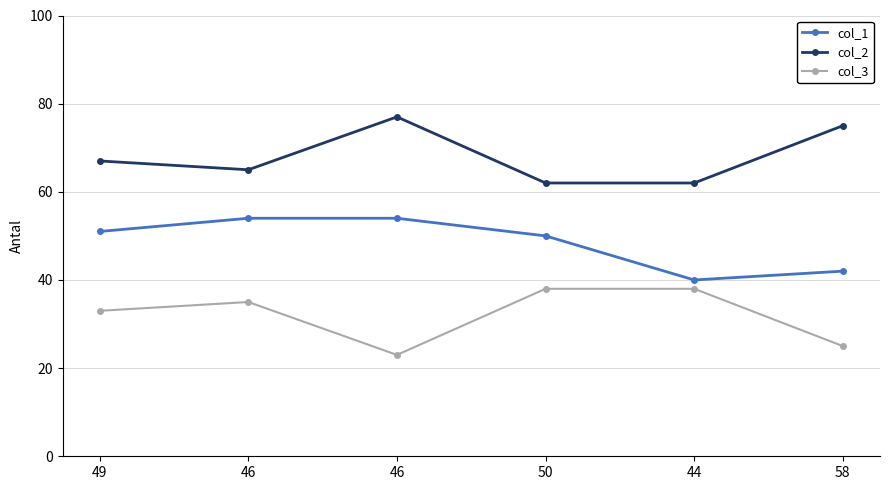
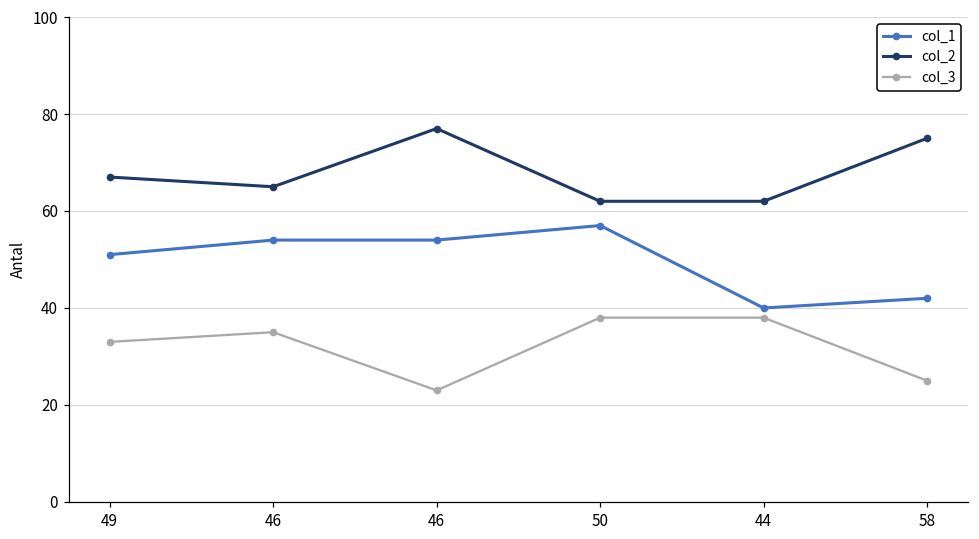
  {
    "col_1": {
      "49": 51,
-     "50": 50,
+     "50": 57,
      "44": 40,
      "58": 42
    },
    "col_2": {
      "49": 67,
      "50": 62,
      "44": 62,
      "58": 75
    },
    "col_3": {
      "49": 33,
      "50": 38,
      "44": 38,
      "58": 25
    }
  }
